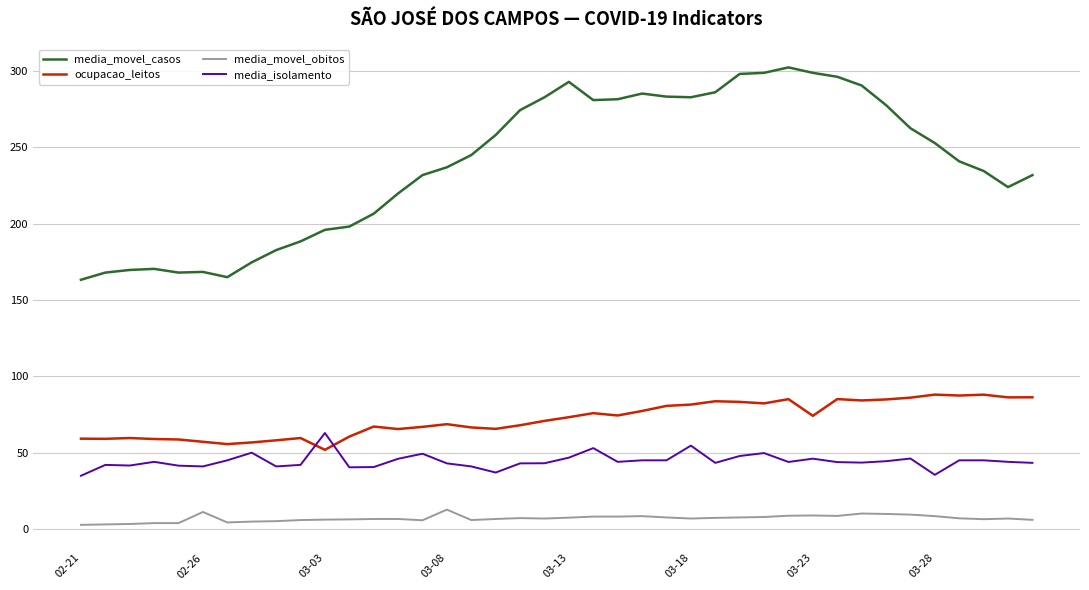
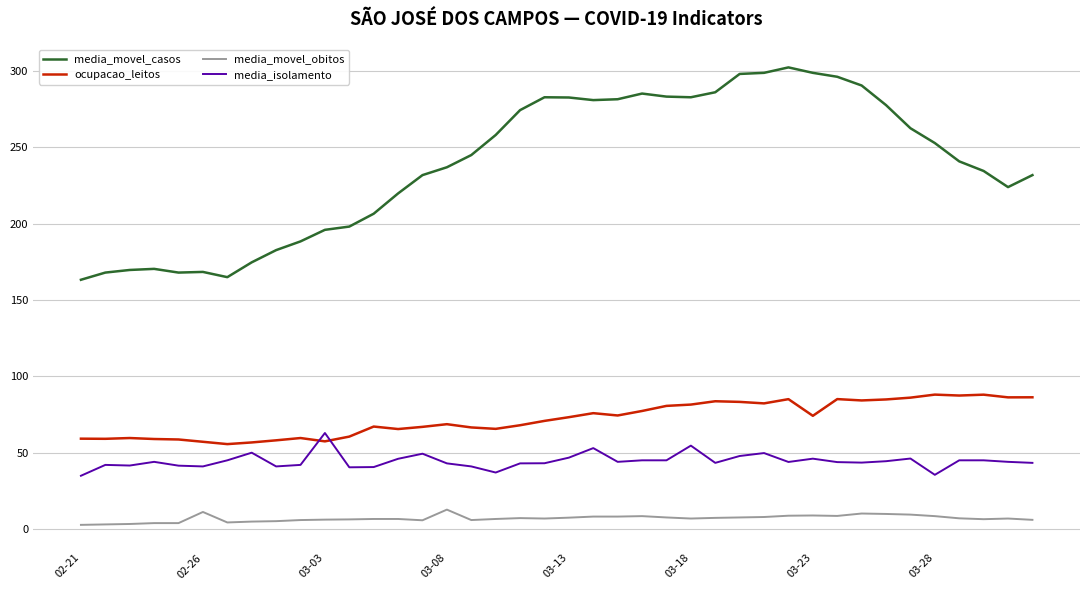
  {
    "media_movel_casos": {
      "02-21": 163,
      "02-26": 168,
      "03-03": 196,
      "03-08": 237,
-     "03-13": 293,
+     "03-13": 283,
      "03-18": 283,
      "03-23": 299,
      "03-28": 253
    },
    "ocupacao_leitos": {
      "02-21": 59,
      "02-26": 57,
-     "03-03": 52,
+     "03-03": 57,
      "03-08": 69,
      "03-13": 73,
      "03-18": 82,
      "03-23": 74,
      "03-28": 88
    },
    "media_movel_obitos": {
      "02-21": 3,
      "02-26": 11,
      "03-03": 6,
      "03-08": 13,
      "03-13": 7,
      "03-18": 7,
      "03-23": 9,
      "03-28": 8
    },
    "media_isolamento": {
      "02-21": 35,
      "02-26": 41,
      "03-03": 63,
      "03-08": 43,
      "03-13": 47,
      "03-18": 55,
      "03-23": 46,
      "03-28": 36
    }
  }
